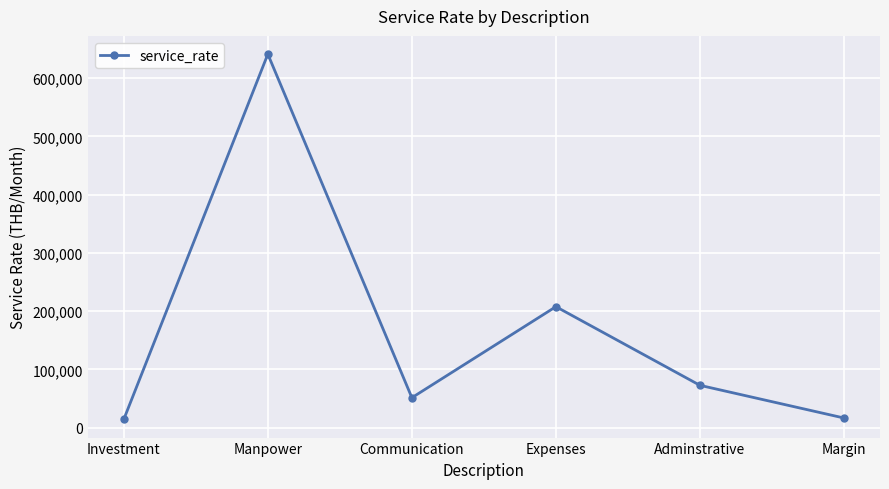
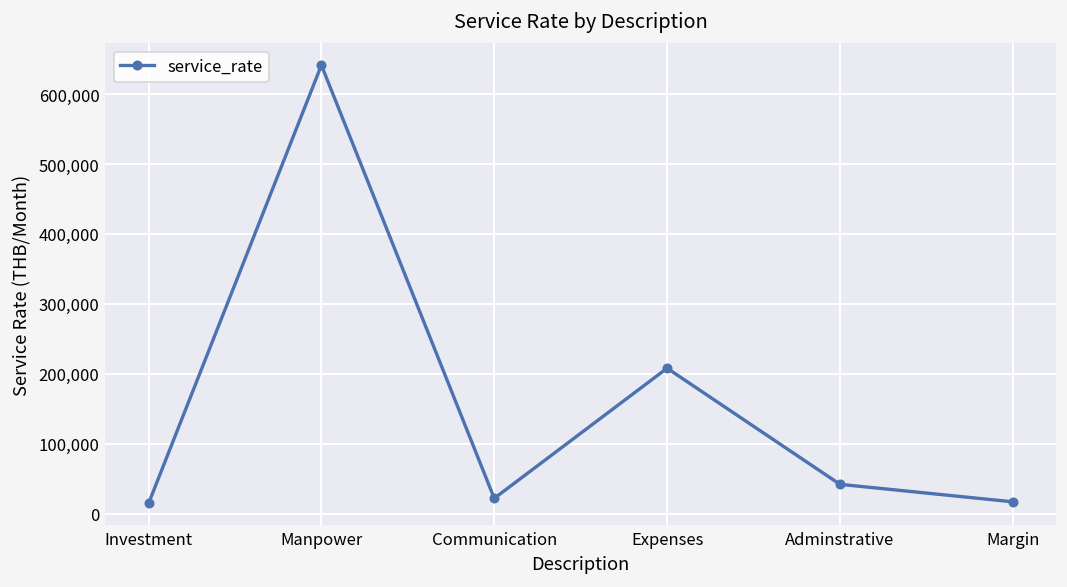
  {
    "Investment": "10,000",
    "Manpower": "640,000",
-   "Communication": "50,000",
+   "Communication": "20,000",
    "Expenses": "210,000",
-   "Adminstrative": "70,000",
+   "Adminstrative": "40,000",
    "Margin": "20,000"
  }
